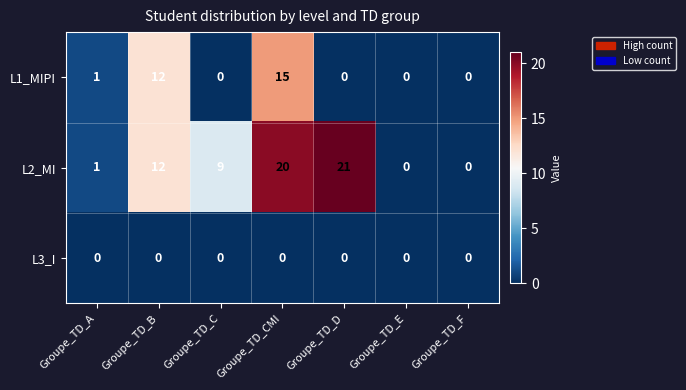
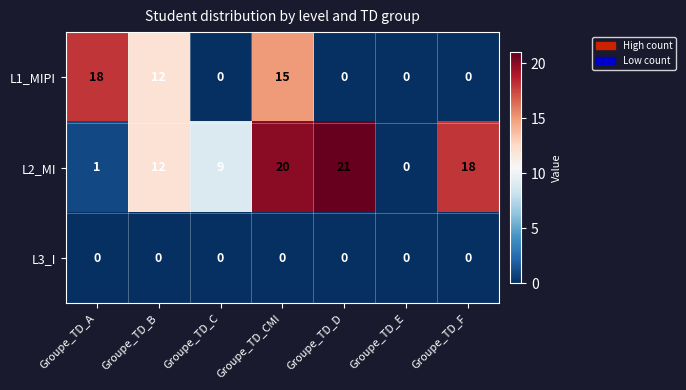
  {
    "L1_MIPI": {
-     "Groupe_TD_A": 1,
+     "Groupe_TD_A": 18,
      "Groupe_TD_C": 0,
      "Groupe_TD_CMI": 15,
      "Groupe_TD_D": 0,
      "Groupe_TD_E": 0,
      "Groupe_TD_F": 0
    },
    "L2_MI": {
      "Groupe_TD_A": 1,
      "Groupe_TD_CMI": 20,
      "Groupe_TD_D": 21,
      "Groupe_TD_E": 0,
-     "Groupe_TD_F": 0
+     "Groupe_TD_F": 18
    },
    "L3_I": {
      "Groupe_TD_A": 0,
      "Groupe_TD_B": 0,
      "Groupe_TD_C": 0,
      "Groupe_TD_CMI": 0,
      "Groupe_TD_D": 0,
      "Groupe_TD_E": 0,
      "Groupe_TD_F": 0
    }
  }
